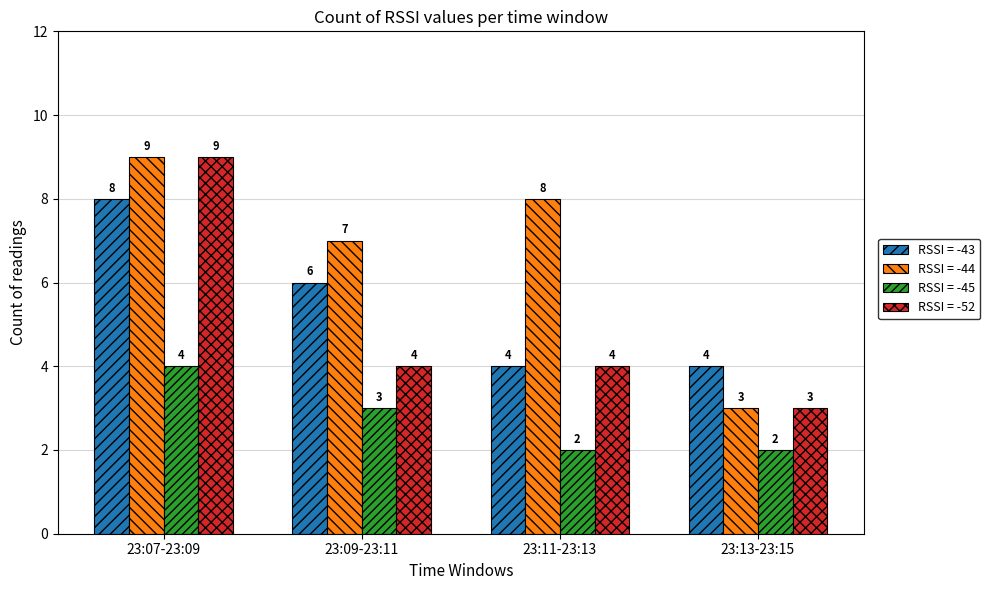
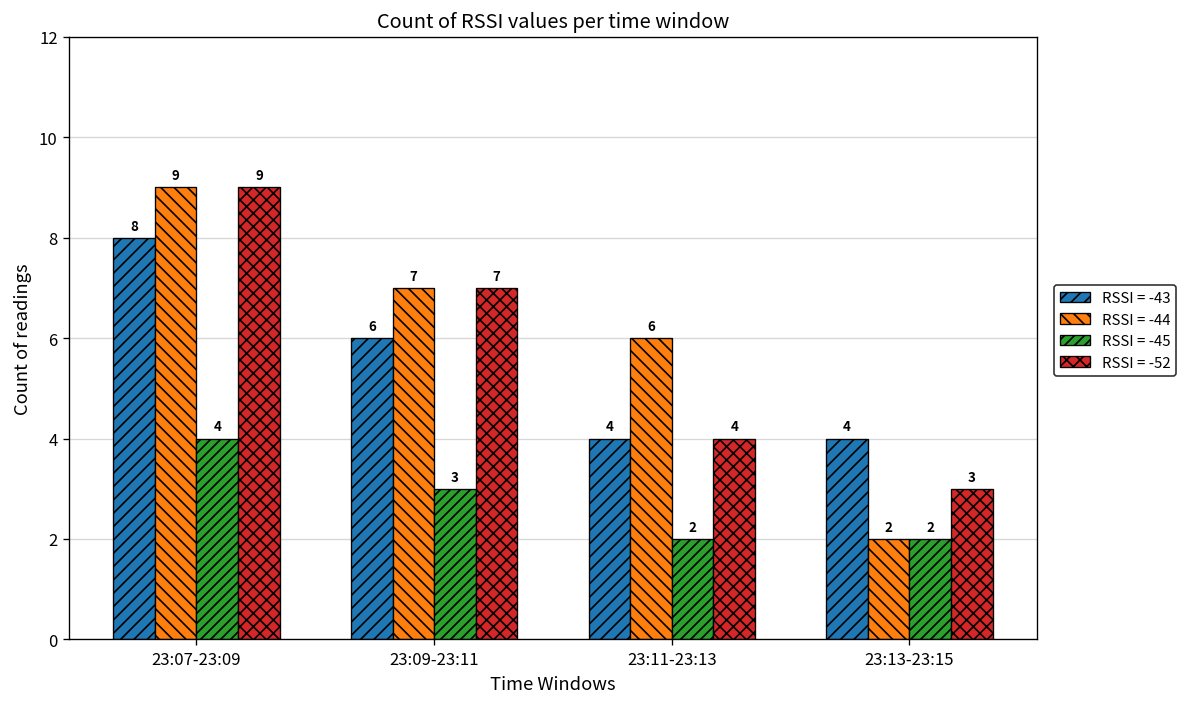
  {
    "RSSI = -43": {
      "23:07-23:09": 8,
      "23:09-23:11": 6,
      "23:11-23:13": 4,
      "23:13-23:15": 4
    },
    "RSSI = -44": {
      "23:07-23:09": 9,
      "23:09-23:11": 7,
-     "23:11-23:13": 8,
-     "23:13-23:15": 3
+     "23:11-23:13": 6,
+     "23:13-23:15": 2
    },
    "RSSI = -45": {
      "23:07-23:09": 4,
      "23:09-23:11": 3,
      "23:11-23:13": 2,
      "23:13-23:15": 2
    },
    "RSSI = -52": {
      "23:07-23:09": 9,
-     "23:09-23:11": 4,
+     "23:09-23:11": 7,
      "23:11-23:13": 4,
      "23:13-23:15": 3
    }
  }
